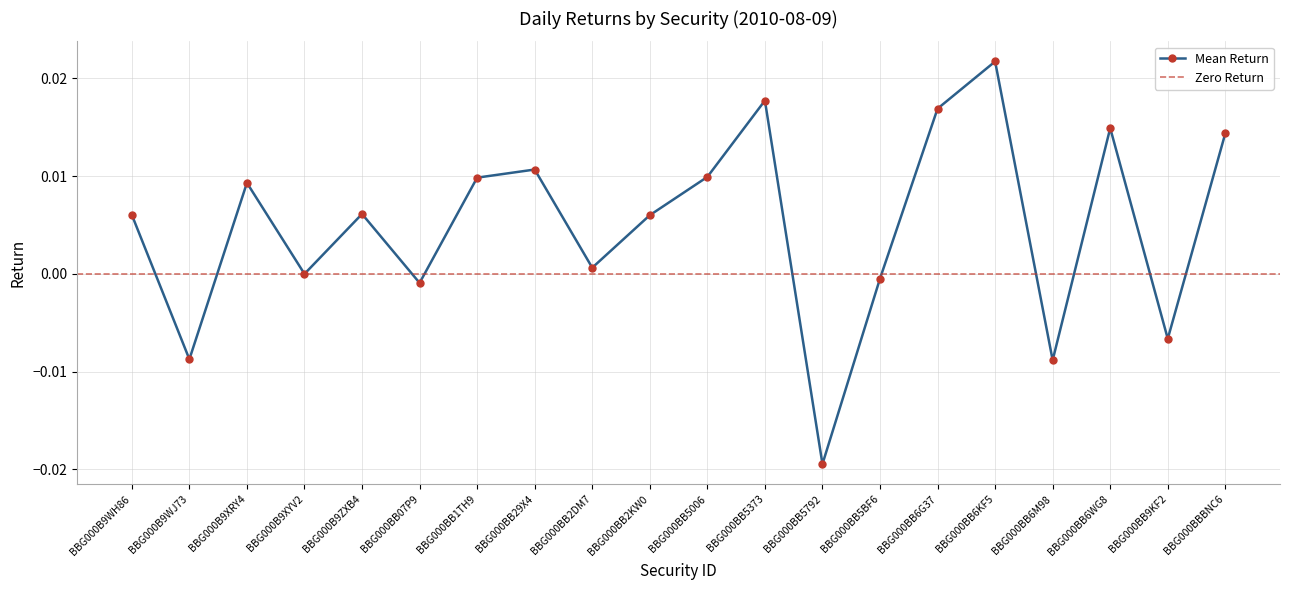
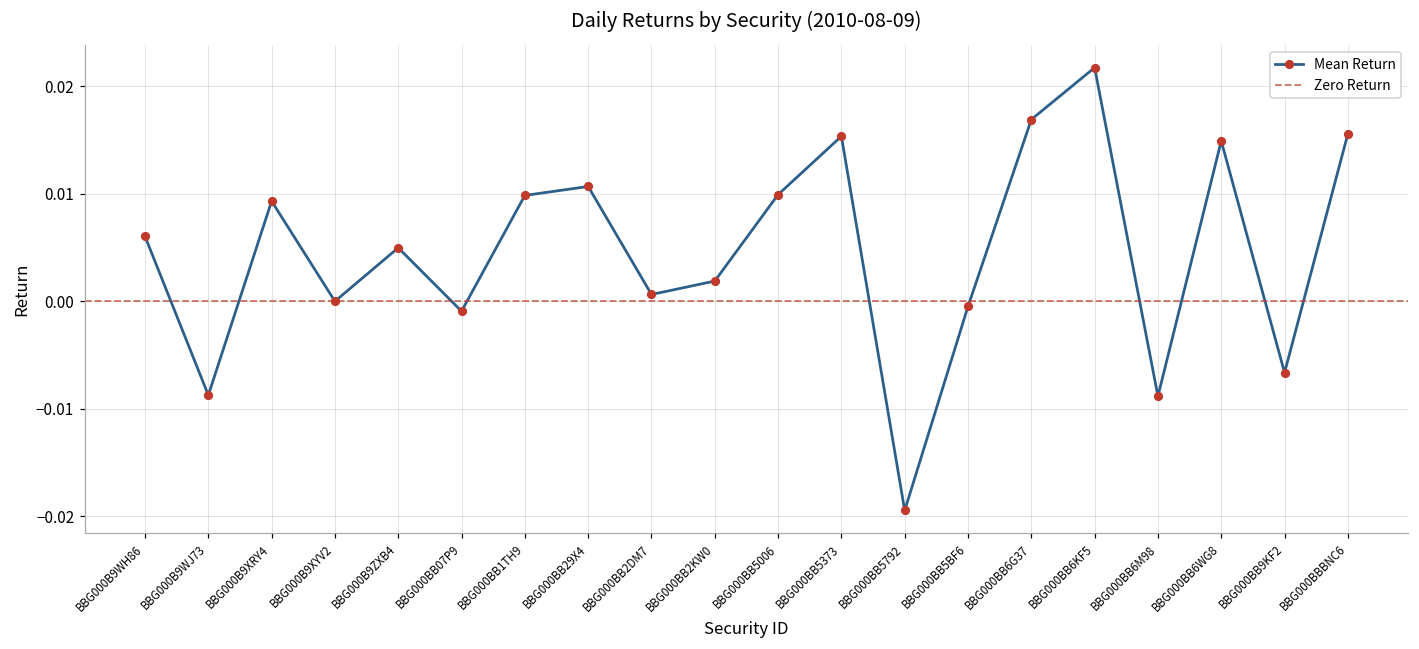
  {
    "BBG000B9WH86": 0.006,
    "BBG000B9WJ73": -0.009,
    "BBG000B9XRY4": 0.009,
    "BBG000B9XYV2": 0.000,
-   "BBG000B9ZXB4": 0.006,
+   "BBG000B9ZXB4": 0.005,
    "BBG000BB07P9": -0.001,
    "BBG000BB1TH9": 0.010,
    "BBG000BB29X4": 0.011,
    "BBG000BB2DM7": 0.001,
-   "BBG000BB2KW0": 0.006,
+   "BBG000BB2KW0": 0.002,
    "BBG000BB5006": 0.010,
-   "BBG000BB5373": 0.018,
+   "BBG000BB5373": 0.015,
    "BBG000BB5792": -0.019,
    "BBG000BB5BF6": 0.000,
    "BBG000BB6G37": 0.017,
    "BBG000BB6KF5": 0.022,
    "BBG000BB6M98": -0.009,
    "BBG000BB6WG8": 0.015,
    "BBG000BB9KF2": -0.007,
-   "BBG000BBBNC6": 0.014
+   "BBG000BBBNC6": 0.016
  }
